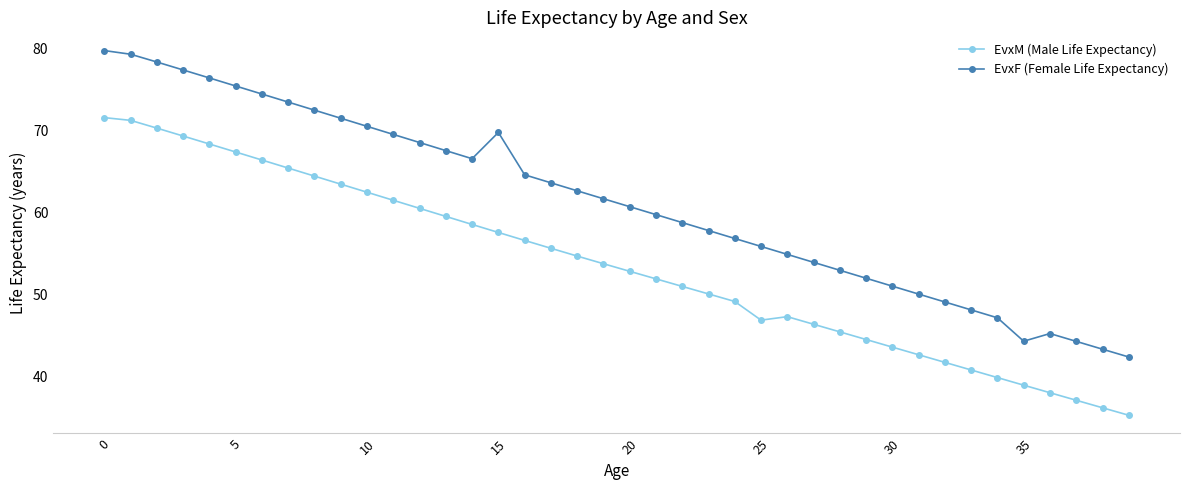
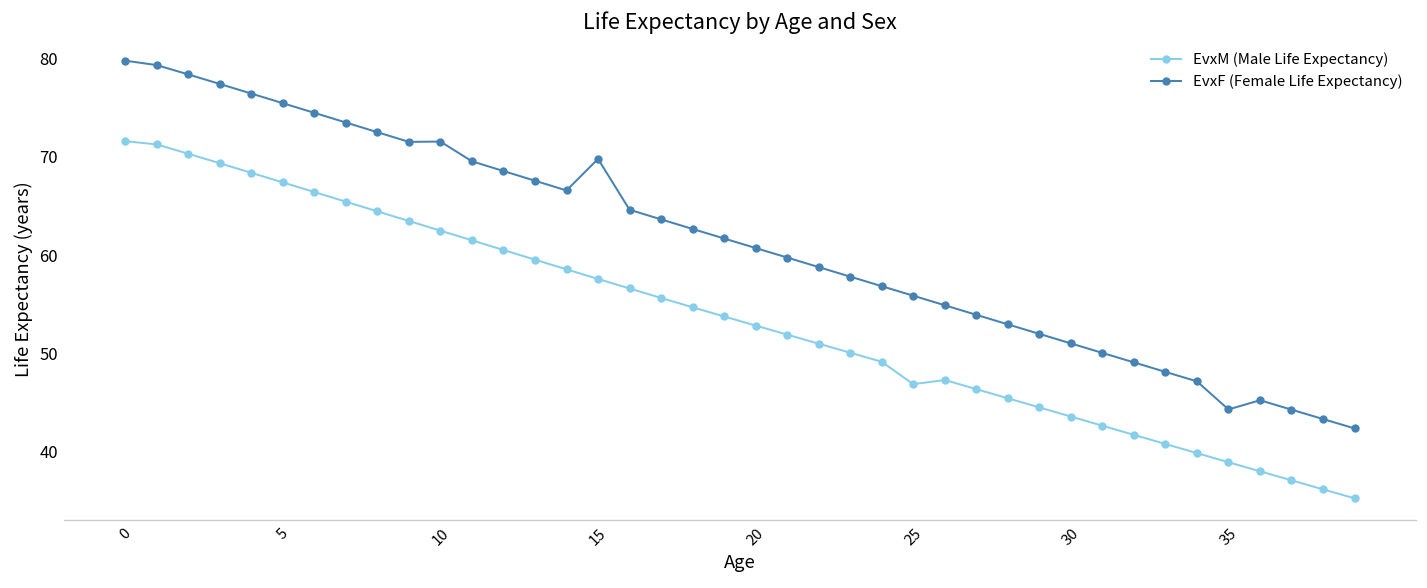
  {
    "EvxM (Male Life Expectancy)": {
      "0": 72,
      "5": 67,
      "10": 62,
      "15": 58,
      "20": 53,
      "25": 47,
      "30": 44,
      "35": 39
    },
    "EvxF (Female Life Expectancy)": {
      "0": 80,
      "5": 75,
-     "10": 71,
+     "10": 72,
      "15": 70,
      "20": 61,
      "25": 56,
      "30": 51,
      "35": 44
    }
  }
